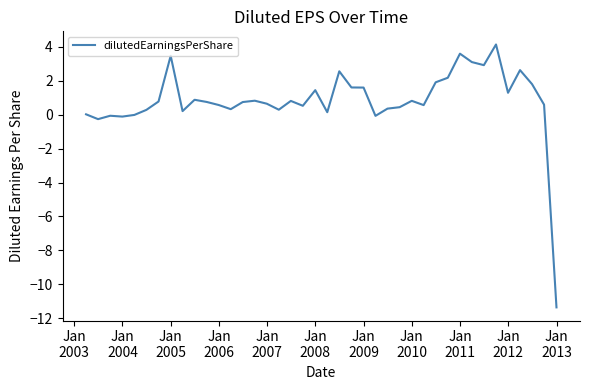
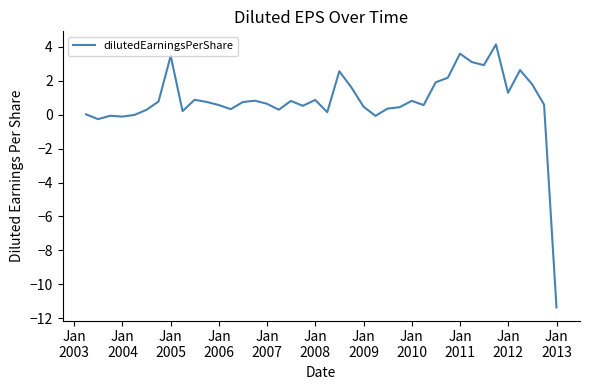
  {
    "Jan 2004": -0.1,
-   "Jan 2008": 1.5,
-   "Jan 2009": 1.6,
+   "Jan 2008": 0.9,
+   "Jan 2009": 0.5,
    "Jan 2010": 0.8,
    "Jan 2011": 3.6,
    "Jan 2013": -11.4
  }
